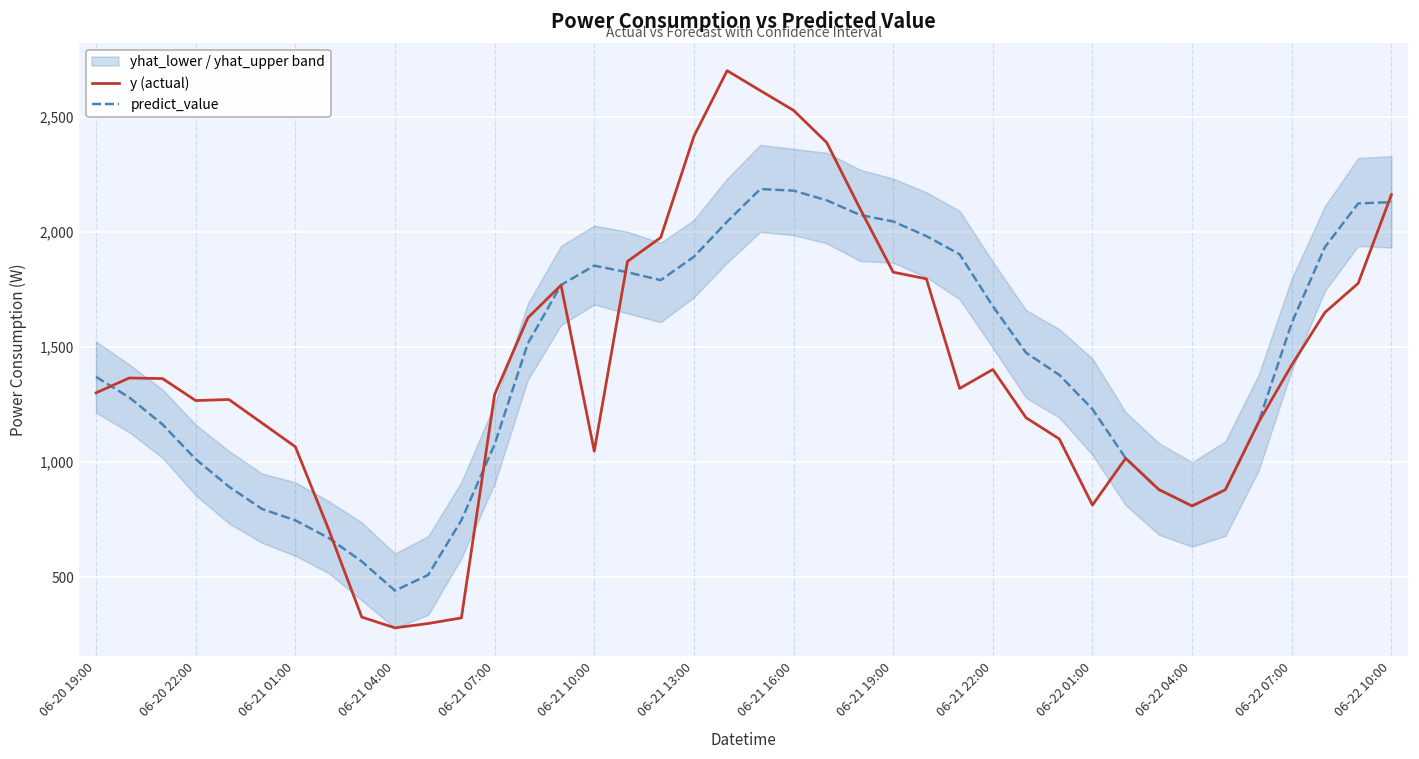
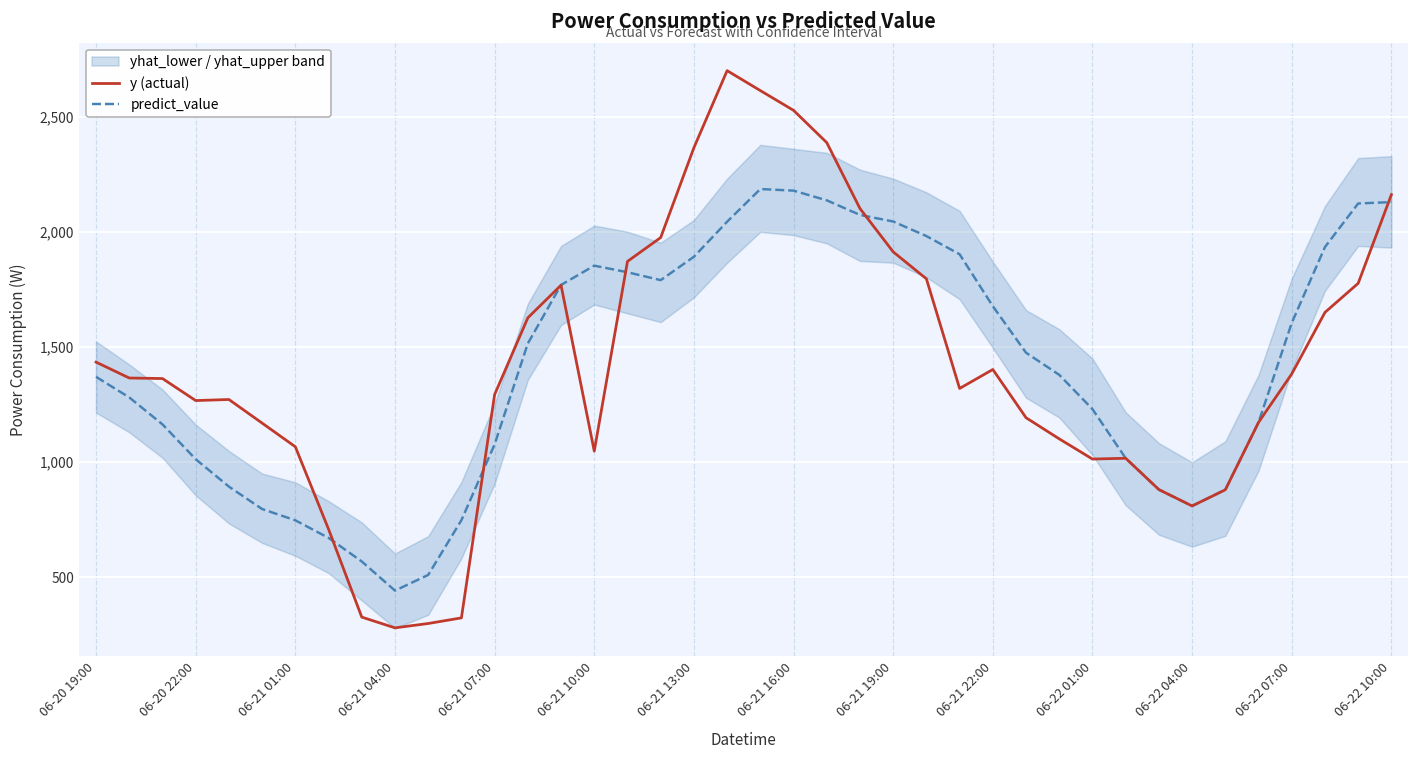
  {
    "y (actual)": {
-     "06-20 19:00": "1,300",
+     "06-20 19:00": "1,430",
      "06-20 22:00": "1,270",
      "06-21 01:00": "1,070",
      "06-21 04:00": "280",
      "06-21 07:00": "1,290",
      "06-21 10:00": "1,050",
-     "06-21 13:00": "2,410",
+     "06-21 13:00": "2,370",
      "06-21 16:00": "2,530",
-     "06-21 19:00": "1,820",
+     "06-21 19:00": "1,910",
      "06-21 22:00": "1,400",
-     "06-22 01:00": "810",
-     "06-22 07:00": "1,420",
+     "06-22 01:00": "1,010",
+     "06-22 07:00": "1,380",
      "06-22 10:00": "2,160"
    }
  }
